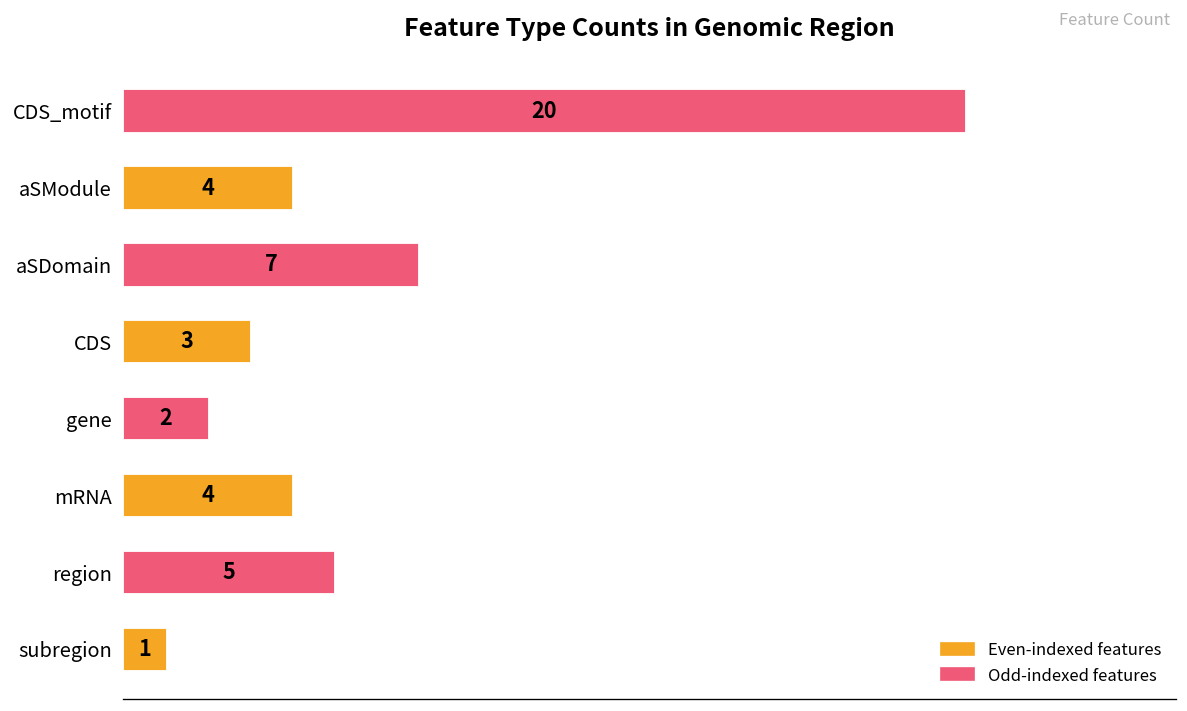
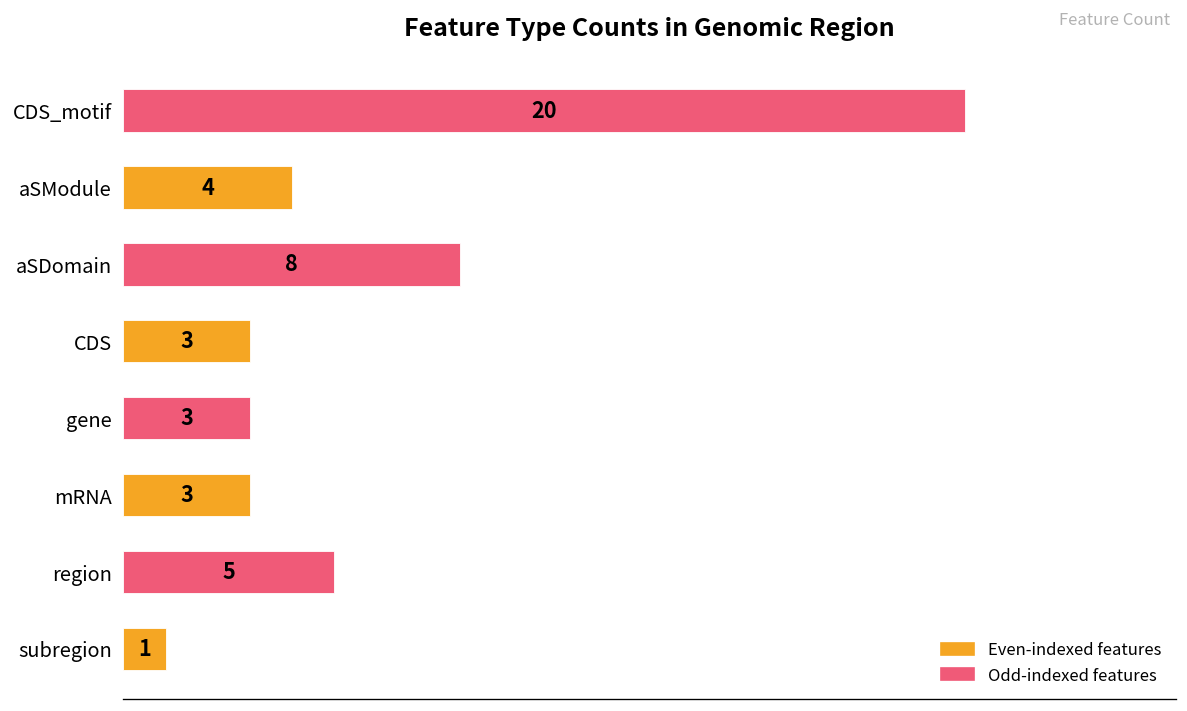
  {
    "CDS_motif": 20,
    "aSModule": 4,
-   "aSDomain": 7,
+   "aSDomain": 8,
    "CDS": 3,
-   "gene": 2,
-   "mRNA": 4,
+   "gene": 3,
+   "mRNA": 3,
    "region": 5,
    "subregion": 1
  }
